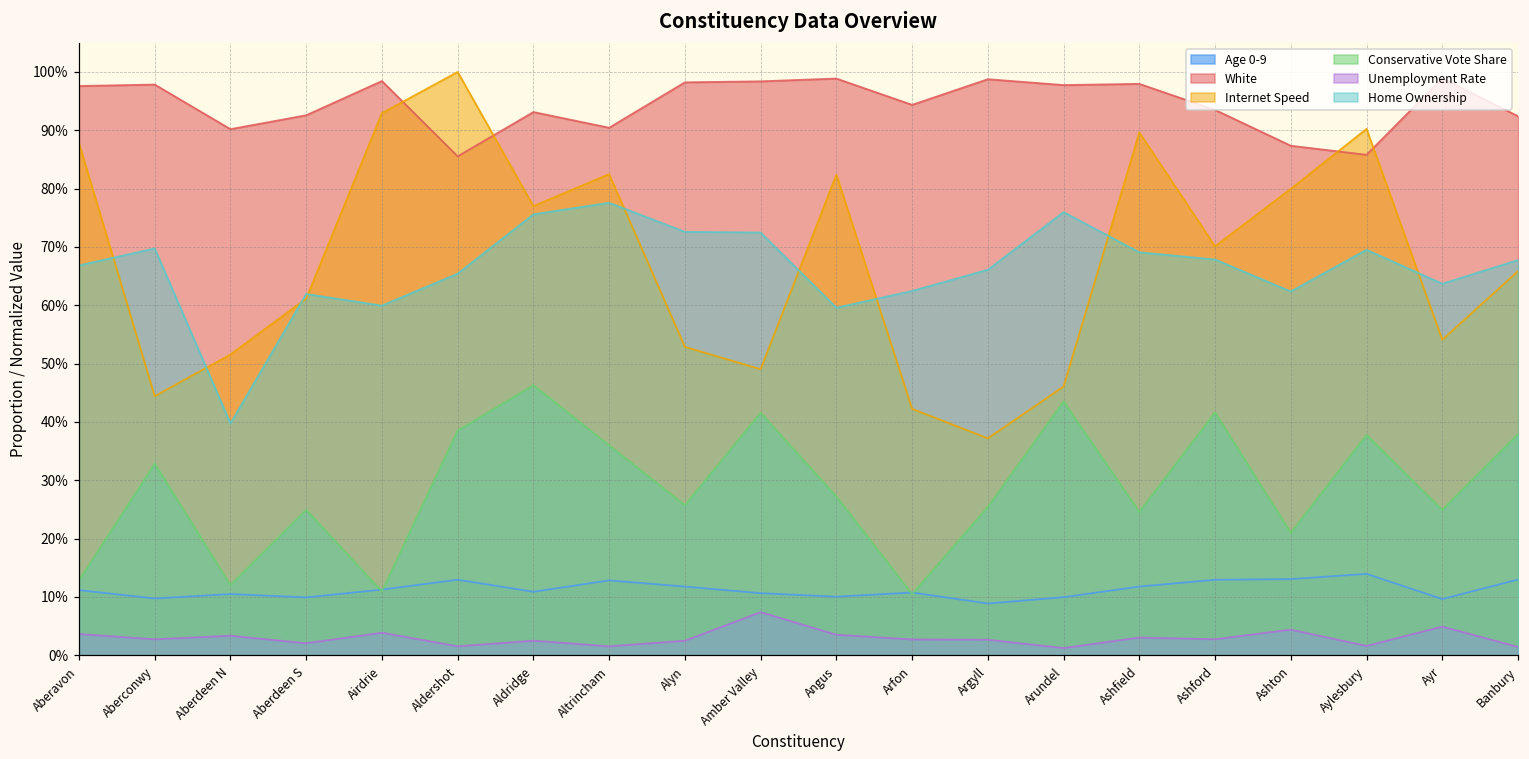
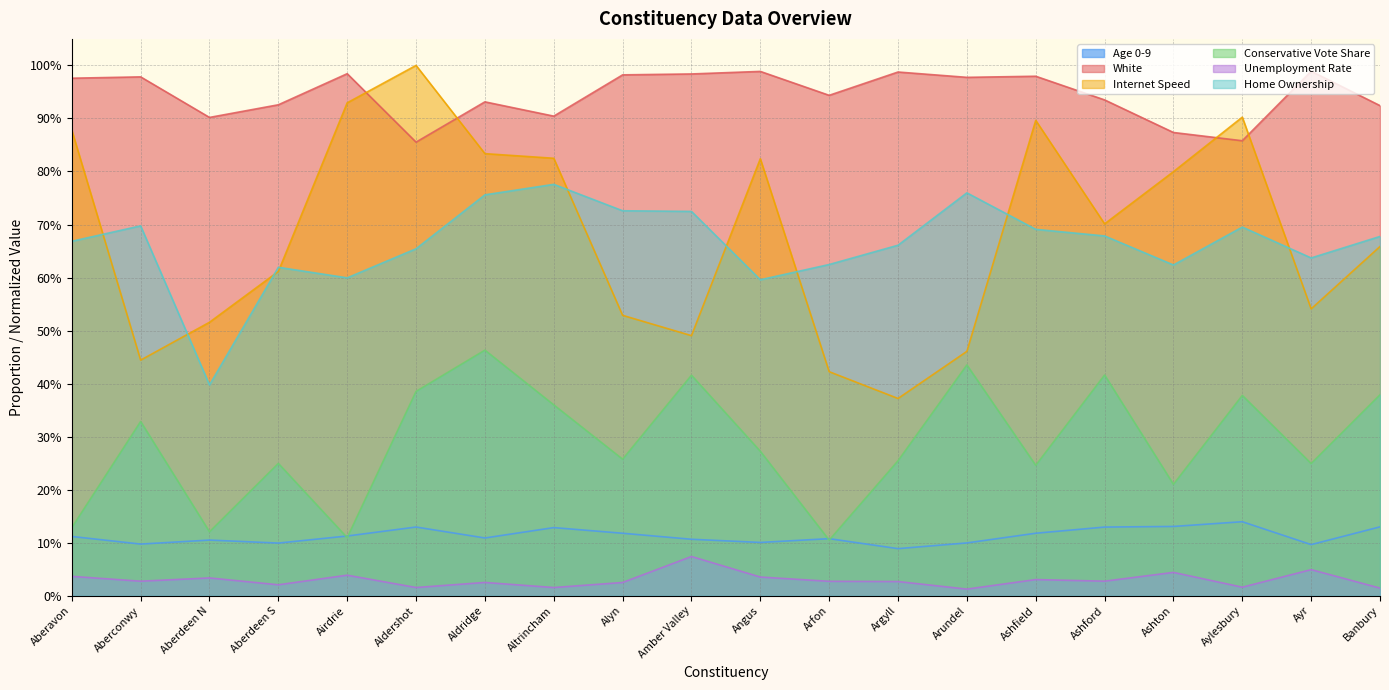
  {
    "Age 0-9": {
      "Aberavon": "11%",
      "Aberconwy": "10%",
      "Aberdeen N": "10%",
      "Aberdeen S": "10%",
      "Aldershot": "13%",
      "Aldridge": "11%",
      "Altrincham": "13%",
      "Alyn": "12%",
      "Amber Valley": "11%",
      "Angus": "10%",
      "Argyll": "9%",
      "Arundel": "10%",
      "Ashfield": "12%",
      "Ashford": "13%",
      "Ashton": "13%",
      "Aylesbury": "14%",
      "Ayr": "10%",
      "Banbury": "13%"
    },
    "White": {
      "Aberavon": "98%",
      "Aberconwy": "98%",
      "Aberdeen N": "90%",
      "Aberdeen S": "93%",
      "Airdrie": "98%",
      "Aldershot": "86%",
      "Aldridge": "93%",
      "Altrincham": "90%",
      "Alyn": "98%",
      "Amber Valley": "98%",
      "Angus": "99%",
      "Arfon": "94%",
      "Argyll": "99%",
      "Arundel": "98%",
      "Ashfield": "98%",
      "Ashford": "93%",
      "Ashton": "87%",
      "Aylesbury": "86%",
      "Banbury": "92%"
    },
    "Internet Speed": {
      "Aberavon": "88%",
      "Aberconwy": "44%",
      "Aberdeen N": "52%",
      "Aberdeen S": "61%",
      "Airdrie": "93%",
      "Aldershot": "100%",
-     "Aldridge": "77%",
+     "Aldridge": "83%",
      "Altrincham": "82%",
      "Alyn": "53%",
      "Amber Valley": "49%",
      "Angus": "82%",
      "Arfon": "42%",
      "Argyll": "37%",
      "Arundel": "46%",
      "Ashfield": "90%",
      "Ashford": "70%",
      "Ashton": "80%",
      "Aylesbury": "90%",
      "Ayr": "54%",
      "Banbury": "66%"
    },
    "Conservative Vote Share": {
      "Aberavon": "13%",
      "Aberconwy": "33%",
      "Aberdeen N": "12%",
      "Aberdeen S": "25%",
      "Aldershot": "39%",
      "Aldridge": "46%",
      "Altrincham": "36%",
      "Alyn": "26%",
      "Amber Valley": "42%",
      "Angus": "27%",
      "Argyll": "25%",
      "Arundel": "44%",
      "Ashfield": "25%",
      "Ashford": "42%",
      "Ashton": "21%",
      "Aylesbury": "38%",
      "Ayr": "25%",
      "Banbury": "38%"
    },
    "Unemployment Rate": {
      "Aberavon": "4%",
      "Aberconwy": "3%",
      "Aberdeen N": "3%",
      "Aberdeen S": "2%",
      "Airdrie": "4%",
      "Aldershot": "2%",
      "Aldridge": "3%",
      "Altrincham": "2%",
      "Alyn": "2%",
      "Amber Valley": "7%",
      "Angus": "4%",
      "Arfon": "3%",
      "Argyll": "3%",
      "Arundel": "1%",
      "Ashfield": "3%",
      "Ashford": "3%",
      "Ashton": "4%",
      "Aylesbury": "2%",
      "Ayr": "5%",
      "Banbury": "1%"
    },
    "Home Ownership": {
      "Aberavon": "67%",
      "Aberconwy": "70%",
      "Aberdeen N": "40%",
      "Aberdeen S": "62%",
      "Airdrie": "60%",
      "Aldershot": "65%",
      "Aldridge": "76%",
      "Altrincham": "78%",
      "Alyn": "73%",
      "Amber Valley": "72%",
      "Angus": "60%",
      "Arfon": "62%",
      "Argyll": "66%",
      "Arundel": "76%",
      "Ashfield": "69%",
      "Ashford": "68%",
      "Ashton": "62%",
      "Aylesbury": "70%",
      "Ayr": "64%",
      "Banbury": "68%"
    }
  }
